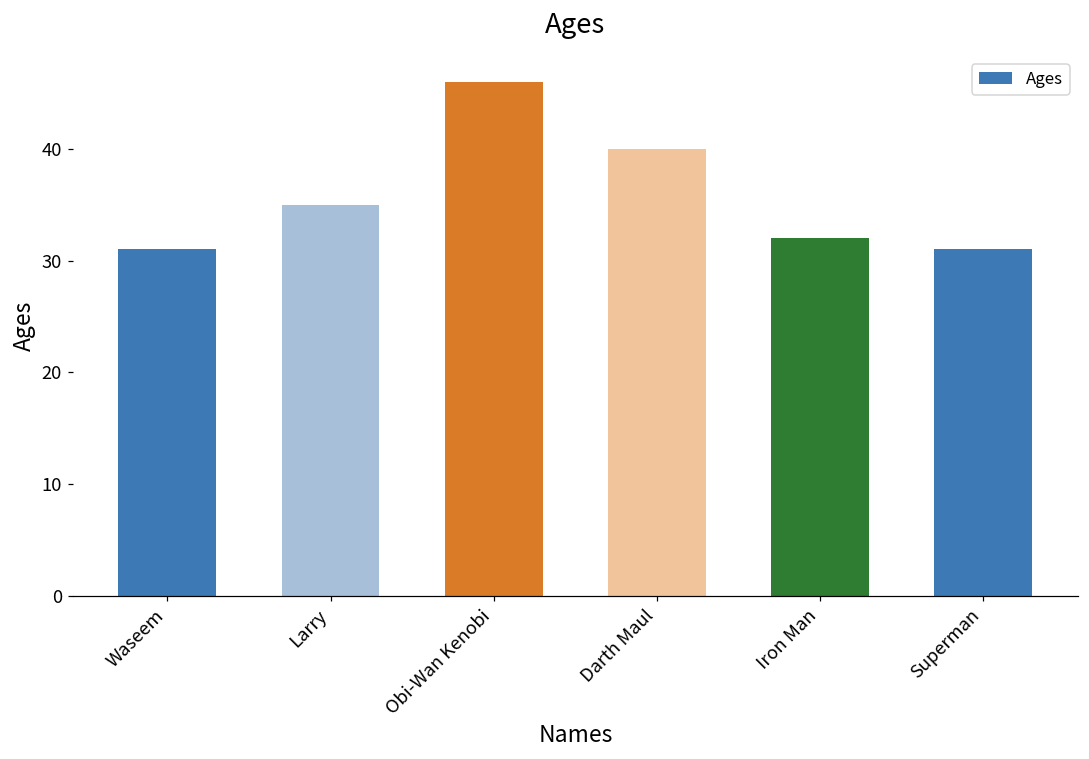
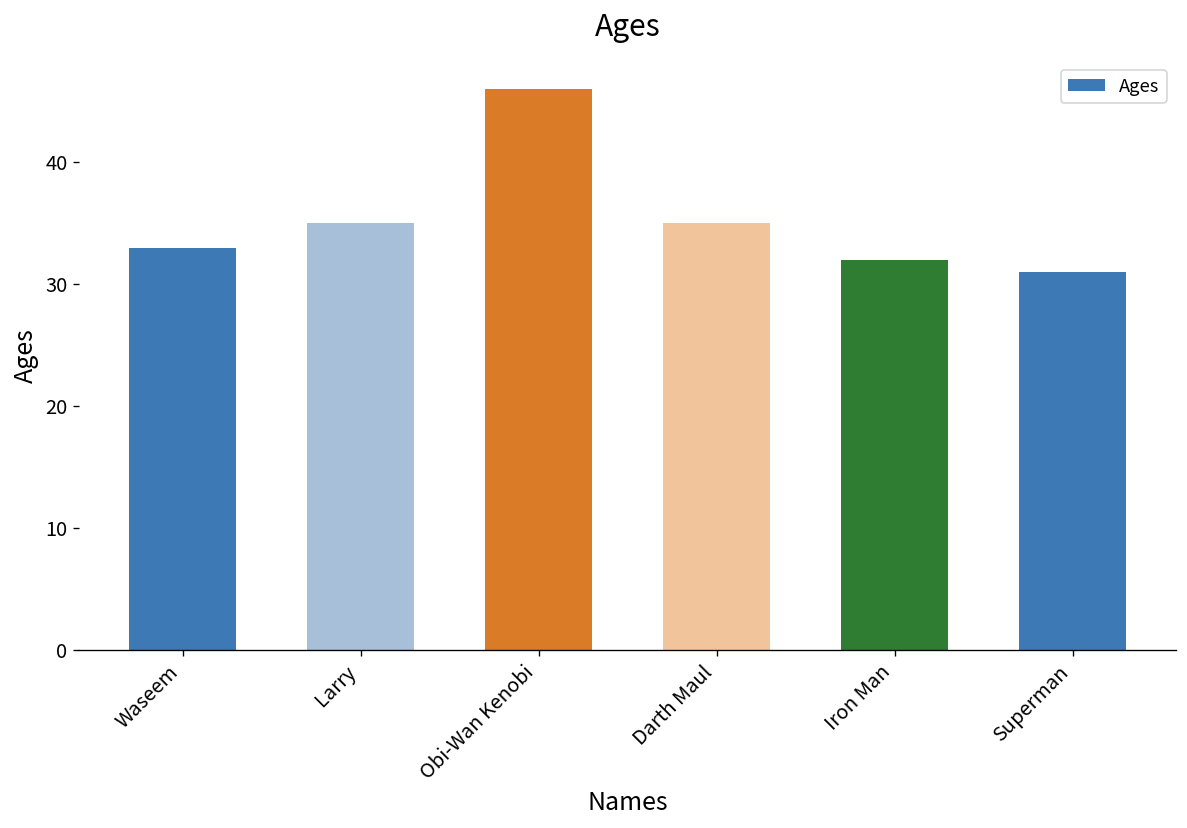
  {
-   "Waseem": 31,
+   "Waseem": 33,
    "Larry": 35,
    "Obi-Wan Kenobi": 46,
-   "Darth Maul": 40,
+   "Darth Maul": 35,
    "Iron Man": 32,
    "Superman": 31
  }
